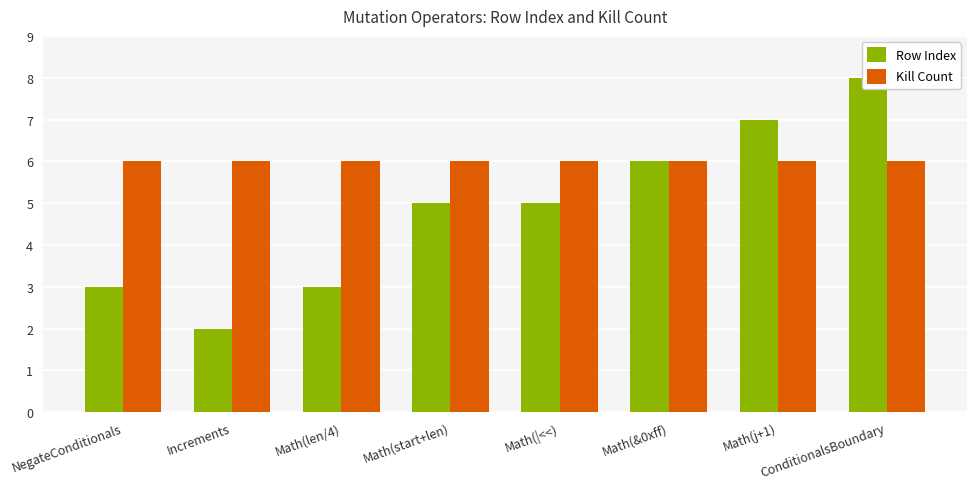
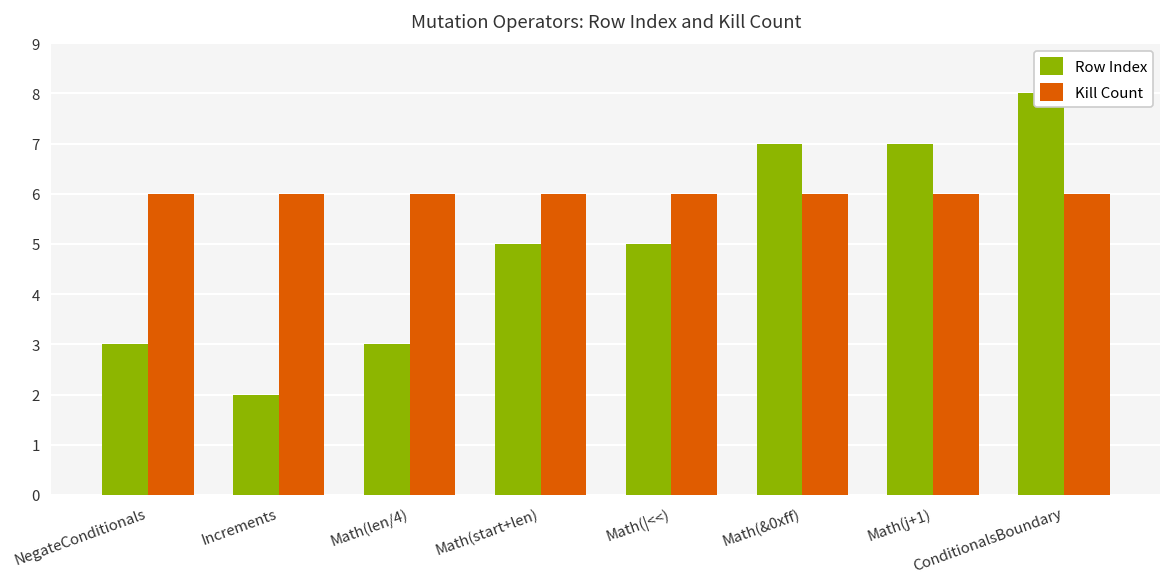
  {
    "Row Index": {
      "NegateConditionals": 3,
      "Increments": 2,
      "Math(len/4)": 3,
      "Math(start+len)": 5,
      "Math(|<<)": 5,
-     "Math(&0xff)": 6,
+     "Math(&0xff)": 7,
      "Math(j+1)": 7
    },
    "Kill Count": {
      "NegateConditionals": 6,
      "Increments": 6,
      "Math(len/4)": 6,
      "Math(start+len)": 6,
      "Math(|<<)": 6,
      "Math(&0xff)": 6,
      "Math(j+1)": 6,
      "ConditionalsBoundary": 6
    }
  }
